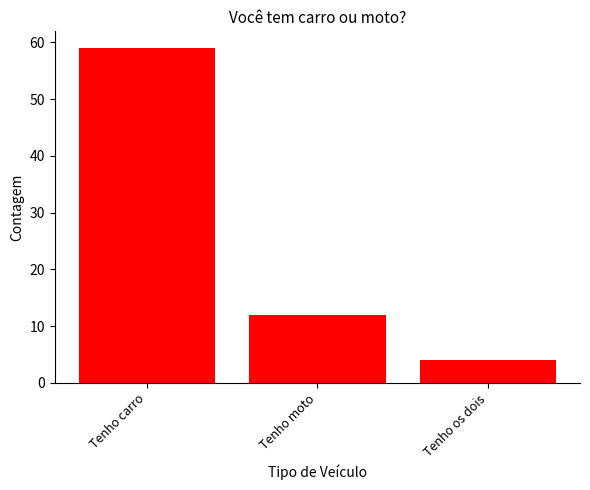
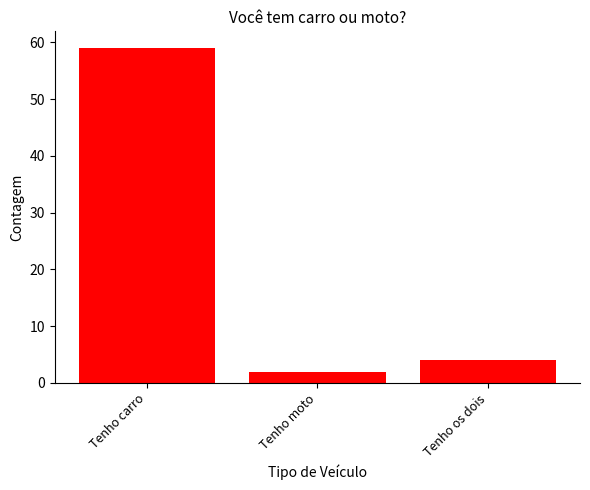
  {
    "Tenho carro": 59,
-   "Tenho moto": 12,
+   "Tenho moto": 2,
    "Tenho os dois": 4
  }
